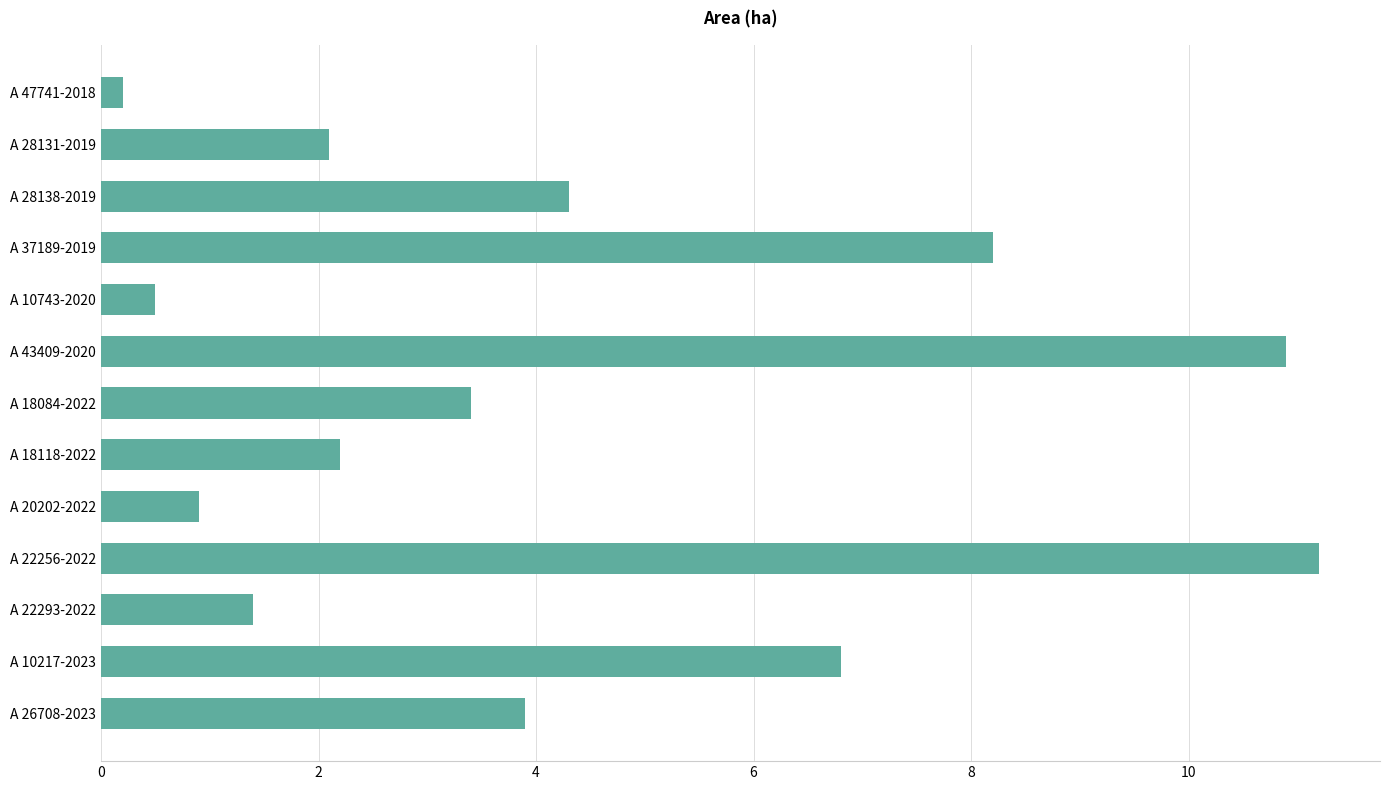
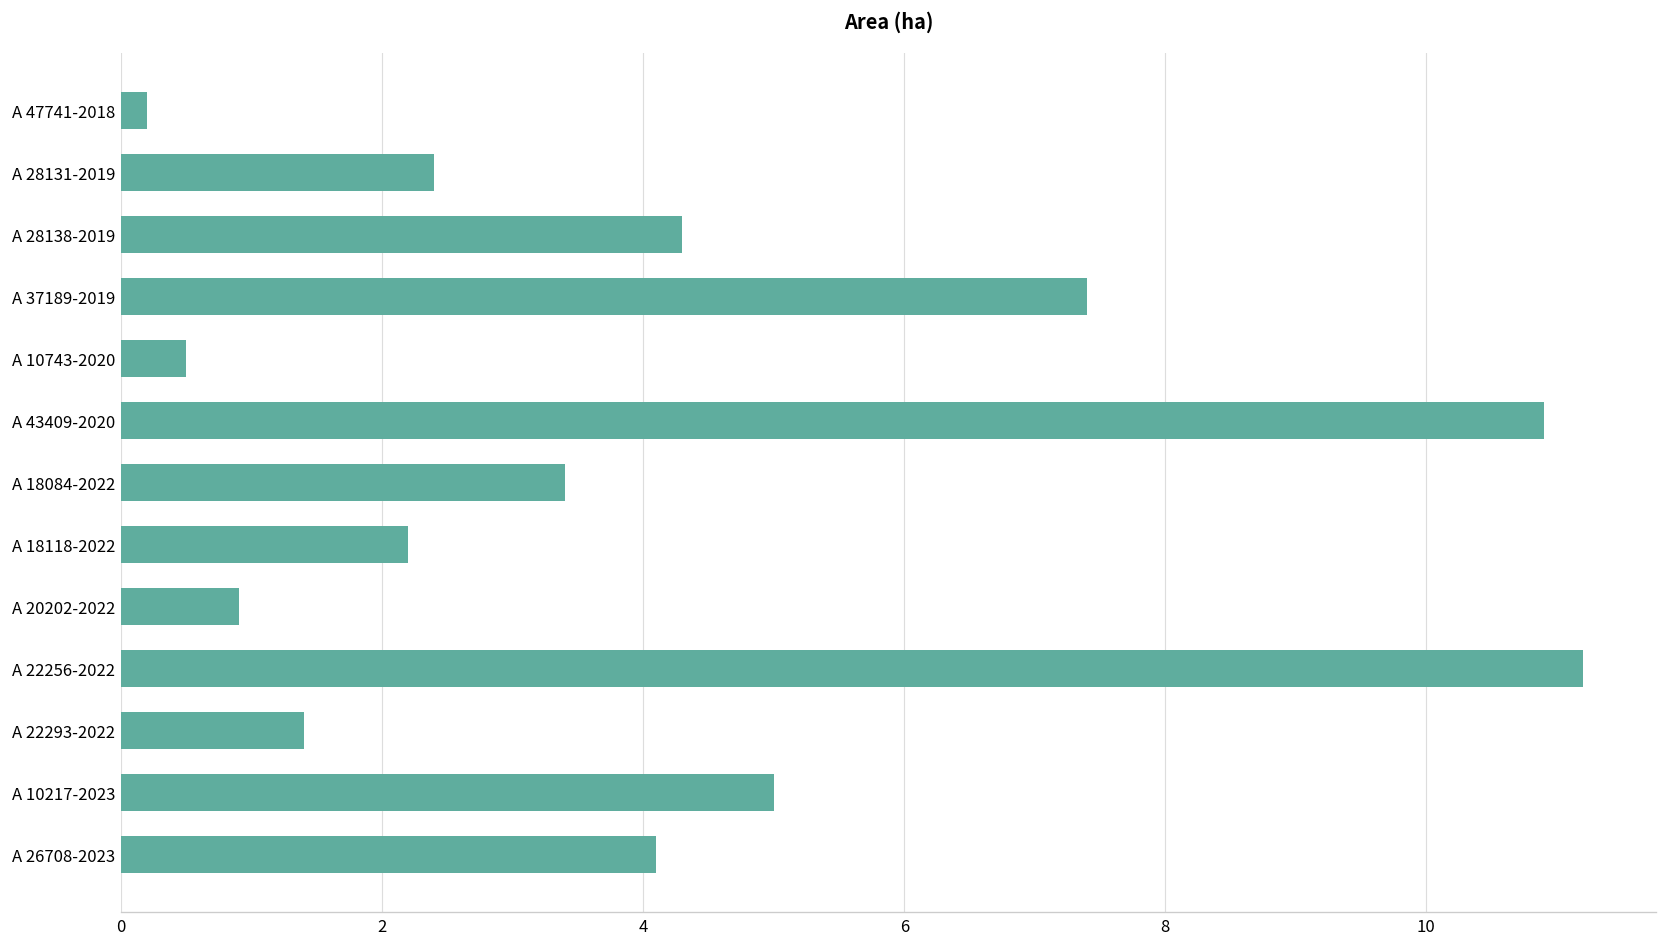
  {
    "A 47741-2018": 0.2,
-   "A 28131-2019": 2.1,
+   "A 28131-2019": 2.4,
    "A 28138-2019": 4.3,
-   "A 37189-2019": 8.2,
+   "A 37189-2019": 7.4,
    "A 10743-2020": 0.5,
    "A 43409-2020": 10.9,
    "A 18084-2022": 3.4,
    "A 18118-2022": 2.2,
    "A 20202-2022": 0.9,
    "A 22256-2022": 11.2,
    "A 22293-2022": 1.4,
-   "A 10217-2023": 6.8,
-   "A 26708-2023": 3.9
+   "A 10217-2023": 5.0,
+   "A 26708-2023": 4.1
  }
